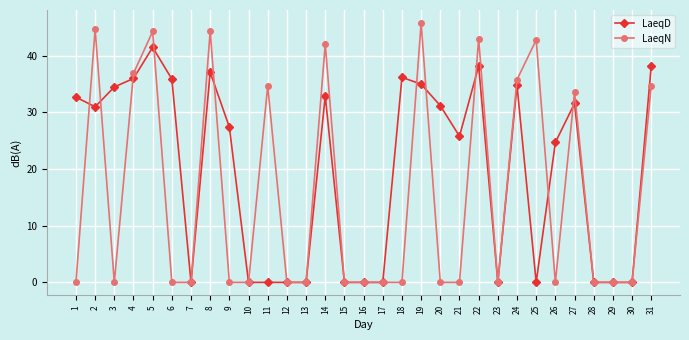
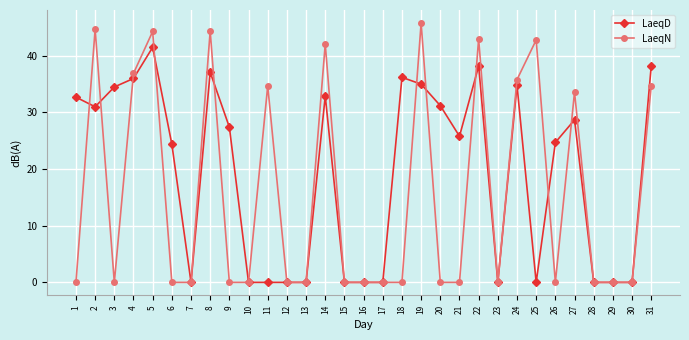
  {
    "LaeqD": {
      "1": 33,
      "2": 31,
      "3": 35,
      "4": 36,
      "5": 42,
-     "6": 36,
+     "6": 24,
      "8": 37,
      "9": 27,
      "11": 0,
      "14": 33,
      "18": 36,
      "19": 35,
      "20": 31,
      "21": 26,
      "22": 38,
      "24": 35,
      "25": 0,
      "26": 25,
-     "27": 32,
+     "27": 29,
      "31": 38
    },
    "LaeqN": {
      "1": 0,
      "2": 45,
      "3": 0,
      "4": 37,
      "5": 44,
      "6": 0,
      "8": 44,
      "9": 0,
      "11": 35,
      "14": 42,
      "18": 0,
      "19": 46,
      "20": 0,
      "21": 0,
      "22": 43,
      "24": 36,
      "25": 43,
      "26": 0,
      "27": 34,
      "31": 35
    }
  }
